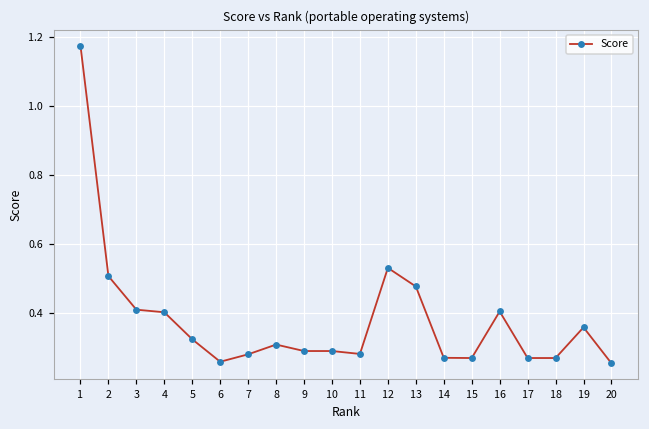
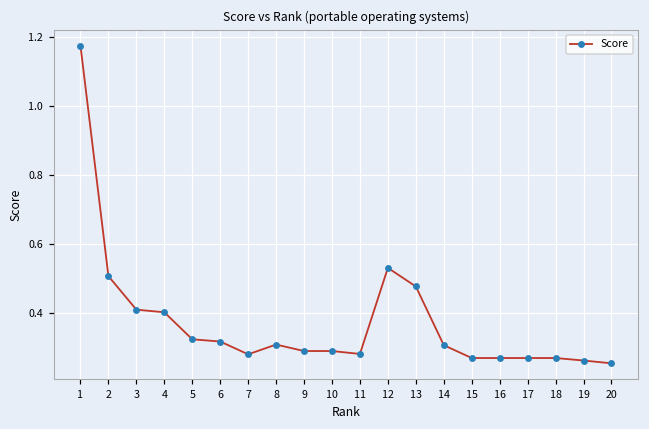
  {
    "1": 1.18,
    "2": 0.51,
    "3": 0.41,
    "4": 0.40,
    "5": 0.32,
-   "6": 0.26,
+   "6": 0.32,
    "7": 0.28,
    "8": 0.31,
    "9": 0.29,
    "10": 0.29,
    "11": 0.28,
    "12": 0.53,
    "13": 0.48,
-   "14": 0.27,
+   "14": 0.31,
    "15": 0.27,
-   "16": 0.40,
+   "16": 0.27,
    "17": 0.27,
    "18": 0.27,
-   "19": 0.36,
+   "19": 0.26,
    "20": 0.25
  }
